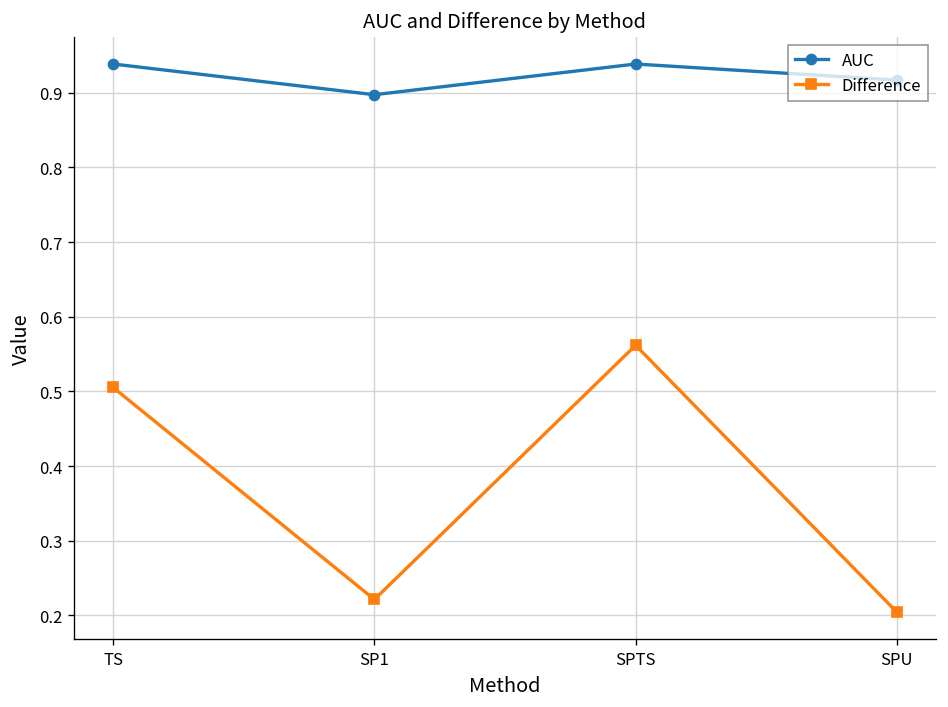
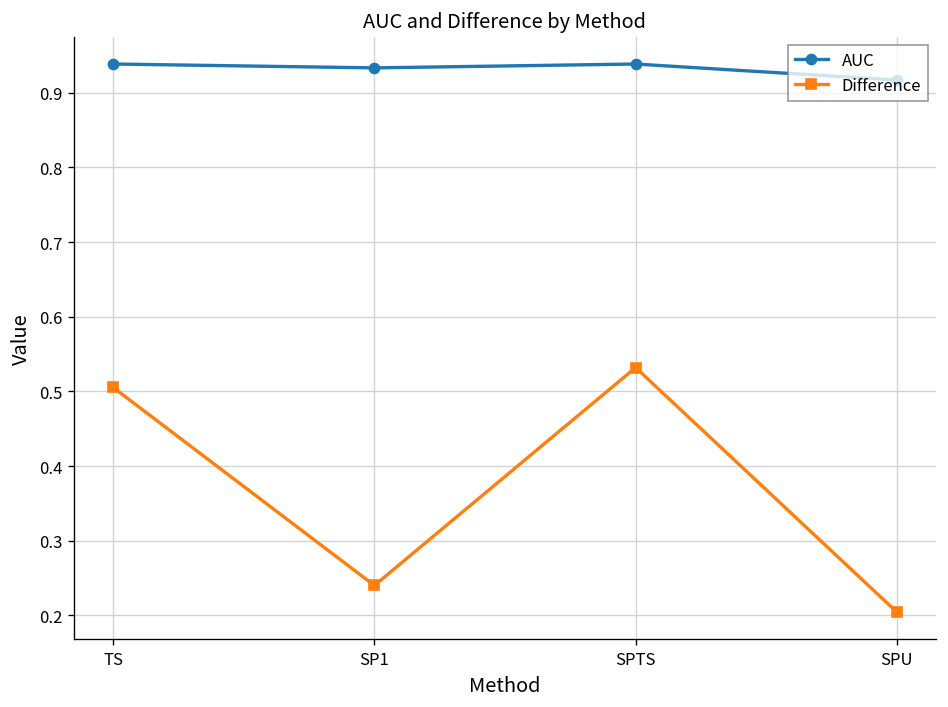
  {
    "AUC": {
      "TS": 0.94,
-     "SP1": 0.90,
+     "SP1": 0.93,
      "SPTS": 0.94
    },
    "Difference": {
      "TS": 0.51,
-     "SP1": 0.22,
-     "SPTS": 0.56,
+     "SP1": 0.24,
+     "SPTS": 0.53,
      "SPU": 0.20
    }
  }
